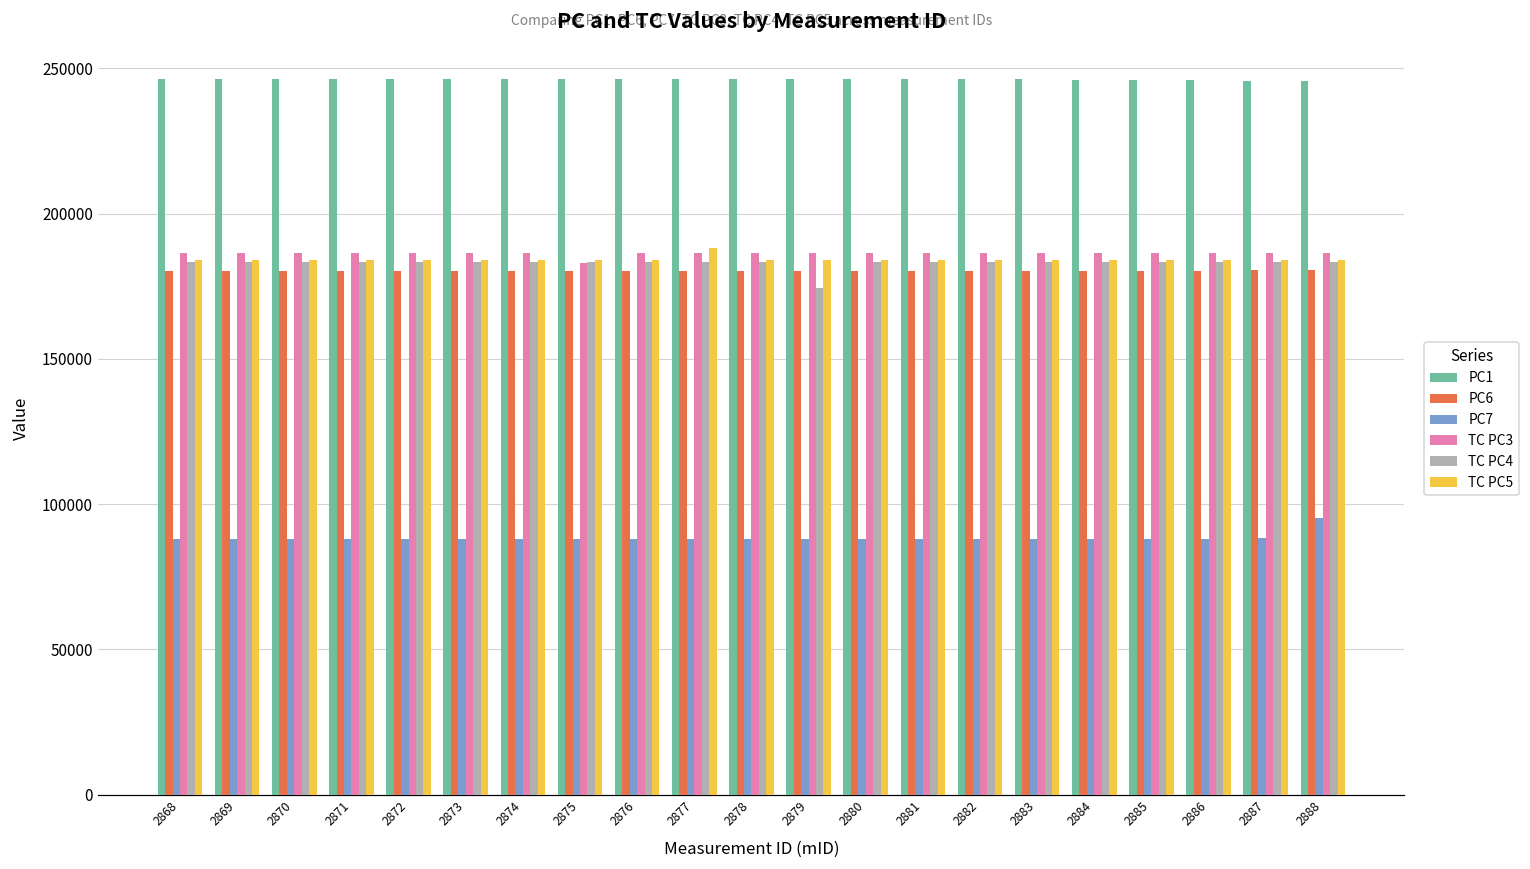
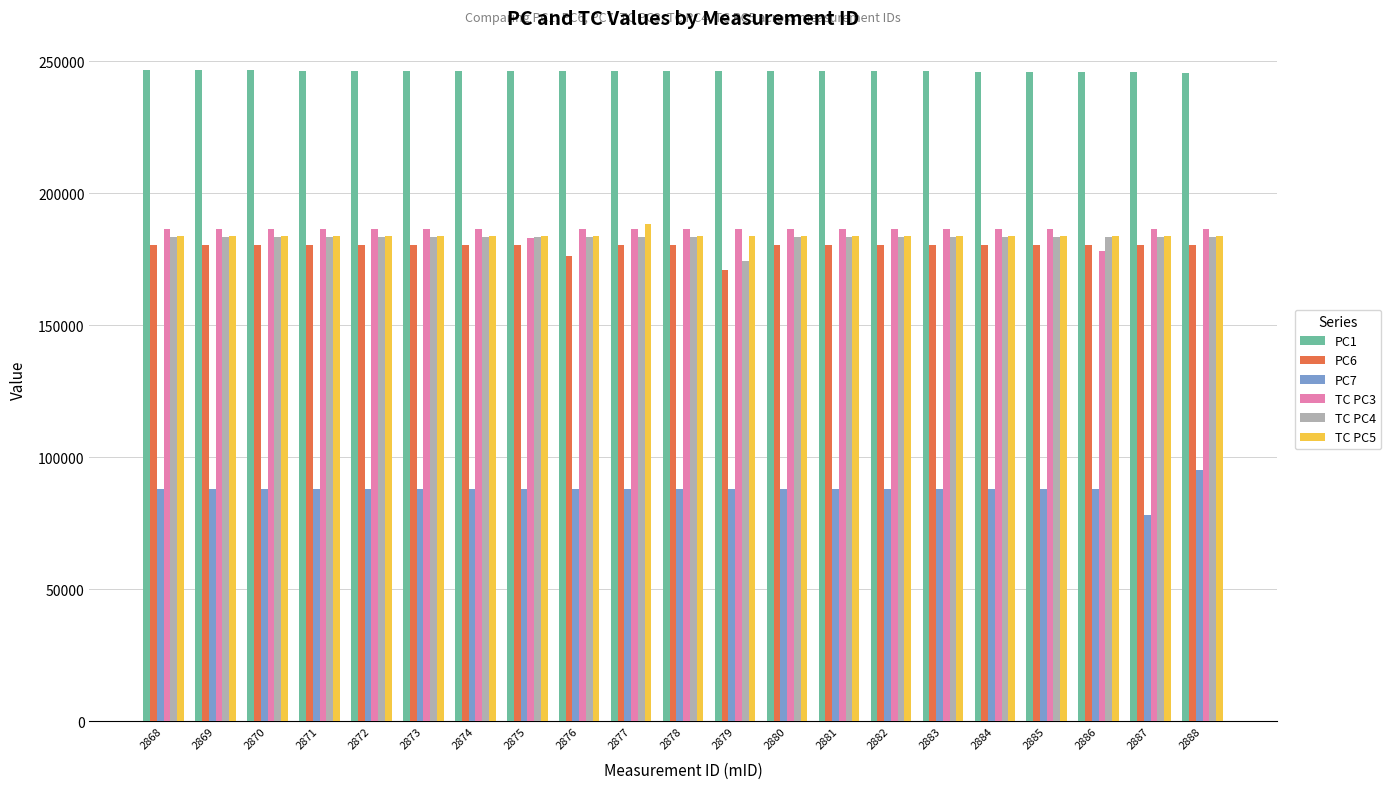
  {
    "PC1": {
      "2868": 247000,
      "2869": 247000,
      "2870": 247000,
      "2871": 246000,
      "2872": 246000,
      "2873": 246000,
      "2874": 246000,
      "2875": 246000,
      "2876": 246000,
      "2877": 246000,
      "2878": 246000,
      "2879": 246000,
      "2880": 246000,
      "2881": 246000,
      "2882": 246000,
      "2883": 246000,
      "2884": 246000,
      "2885": 246000,
      "2886": 246000,
      "2887": 246000,
      "2888": 246000
    },
    "PC6": {
      "2868": 180000,
      "2869": 180000,
      "2870": 180000,
      "2871": 180000,
      "2872": 180000,
      "2873": 180000,
      "2874": 180000,
      "2875": 180000,
-     "2876": 180000,
+     "2876": 176000,
      "2877": 180000,
      "2878": 180000,
-     "2879": 180000,
+     "2879": 171000,
      "2880": 180000,
      "2881": 180000,
      "2882": 180000,
      "2883": 180000,
      "2884": 180000,
      "2885": 180000,
      "2886": 180000,
      "2887": 180000,
      "2888": 180000
    },
    "PC7": {
      "2868": 88000,
      "2869": 88000,
      "2870": 88000,
      "2871": 88000,
      "2872": 88000,
      "2873": 88000,
      "2874": 88000,
      "2875": 88000,
      "2876": 88000,
      "2877": 88000,
      "2878": 88000,
      "2879": 88000,
      "2880": 88000,
      "2881": 88000,
      "2882": 88000,
      "2883": 88000,
      "2884": 88000,
      "2885": 88000,
      "2886": 88000,
-     "2887": 88000,
+     "2887": 78000,
      "2888": 95000
    },
    "TC PC3": {
      "2868": 187000,
      "2869": 187000,
      "2870": 187000,
      "2871": 187000,
      "2872": 187000,
      "2873": 187000,
      "2874": 187000,
      "2875": 183000,
      "2876": 187000,
      "2877": 187000,
      "2878": 187000,
      "2879": 187000,
      "2880": 187000,
      "2881": 187000,
      "2882": 187000,
      "2883": 187000,
      "2884": 187000,
      "2885": 187000,
-     "2886": 187000,
+     "2886": 178000,
      "2887": 187000,
      "2888": 187000
    },
    "TC PC4": {
      "2868": 183000,
      "2869": 183000,
      "2870": 183000,
      "2871": 183000,
      "2872": 183000,
      "2873": 183000,
      "2874": 183000,
      "2875": 183000,
      "2876": 183000,
      "2877": 183000,
      "2878": 183000,
      "2879": 174000,
      "2880": 183000,
      "2881": 183000,
      "2882": 183000,
      "2883": 183000,
      "2884": 183000,
      "2885": 183000,
      "2886": 183000,
      "2887": 183000,
      "2888": 183000
    },
    "TC PC5": {
      "2868": 184000,
      "2869": 184000,
      "2870": 184000,
      "2871": 184000,
      "2872": 184000,
      "2873": 184000,
      "2874": 184000,
      "2875": 184000,
      "2876": 184000,
      "2877": 188000,
      "2878": 184000,
      "2879": 184000,
      "2880": 184000,
      "2881": 184000,
      "2882": 184000,
      "2883": 184000,
      "2884": 184000,
      "2885": 184000,
      "2886": 184000,
      "2887": 184000,
      "2888": 184000
    }
  }
